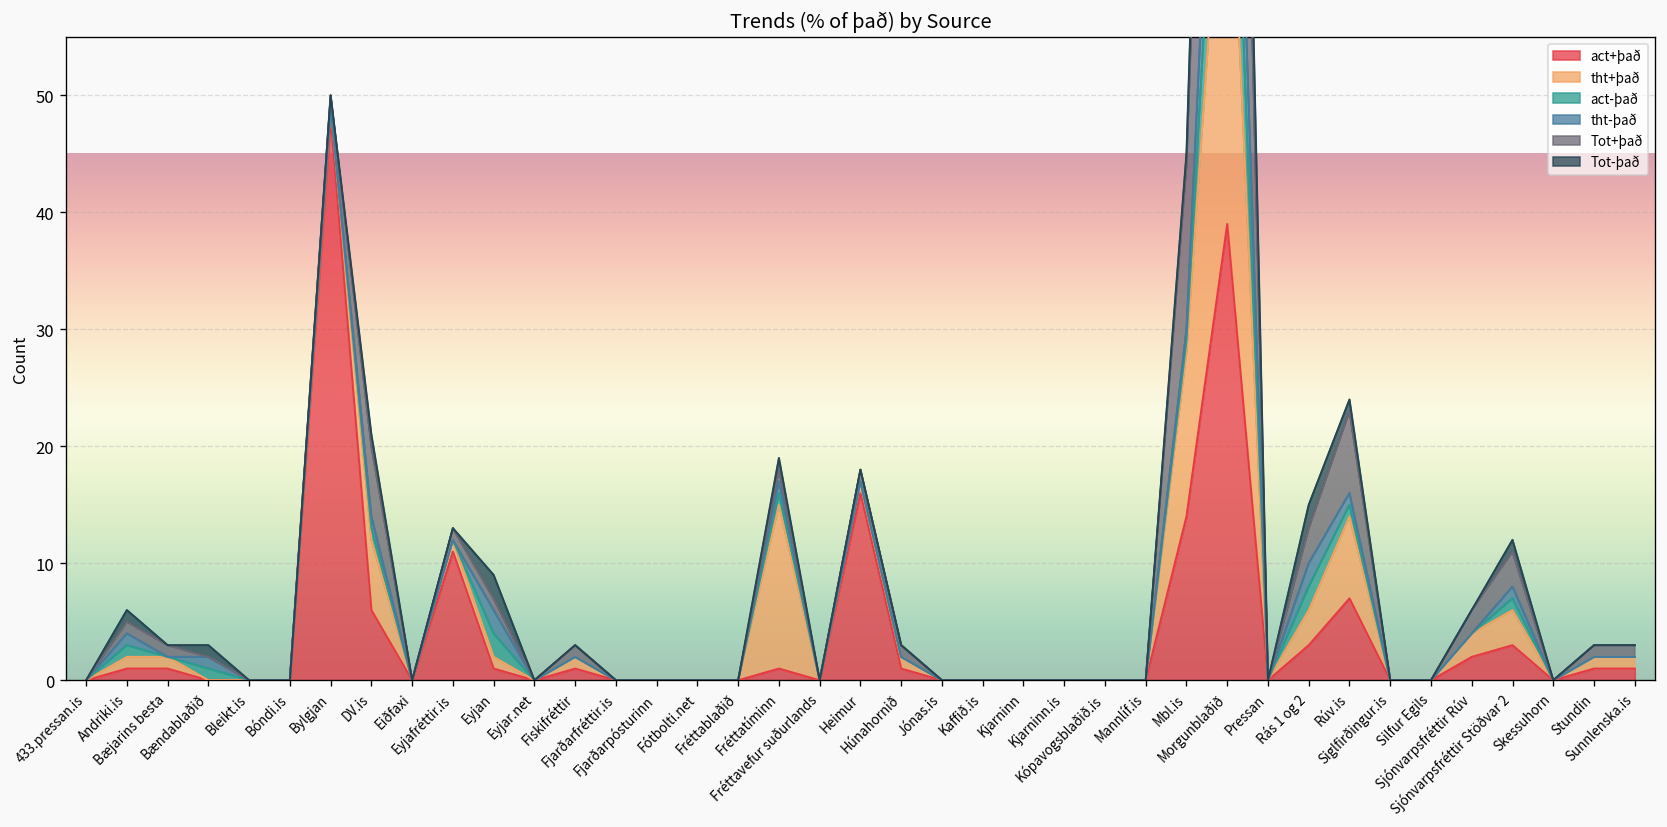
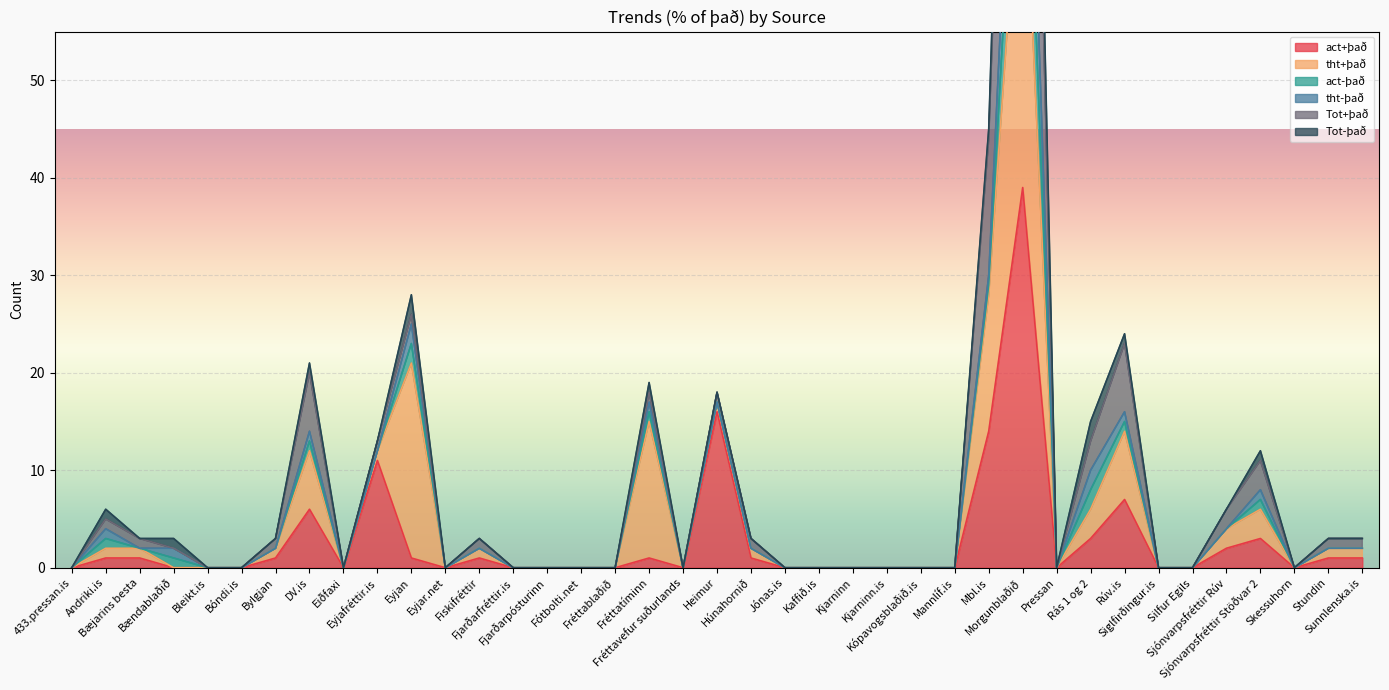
  {
    "act+það": {
      "Andriki.is": 1,
      "Bæjarins besta": 1,
-     "Bylgjan": 48,
+     "Bylgjan": 1,
      "DV.is": 6,
      "Eyjafréttir.is": 11,
      "Eyjan": 1,
      "Fiskifréttir": 1,
      "Fréttatíminn": 1,
      "Heimur": 16,
      "Húnahornið": 1,
      "Mbl.is": 14,
      "Morgunblaðið": 39,
      "Rás 1 og 2": 3,
      "Rúv.is": 7,
      "Sjónvarpsfréttir Rúv": 2,
      "Sjónvarpsfréttir Stöðvar 2": 3,
      "Stundin": 1,
      "Sunnlenska.is": 1
    },
    "tht+það": {
      "Andriki.is": 1,
      "DV.is": 6,
-     "Eyjan": 1,
+     "Eyjan": 20,
      "Fréttatíminn": 14,
      "Mbl.is": 14,
      "Rás 1 og 2": 3,
      "Rúv.is": 7,
      "Sjónvarpsfréttir Stöðvar 2": 3
    },
    "Tot-það": {
      "Andriki.is": 1,
      "Bændablaðið": 1,
      "DV.is": 1,
      "Eyjan": 2,
      "Fréttatíminn": 1,
      "Mbl.is": 1,
      "Rás 1 og 2": 2,
      "Rúv.is": 1,
      "Sjónvarpsfréttir Stöðvar 2": 1
    }
  }
